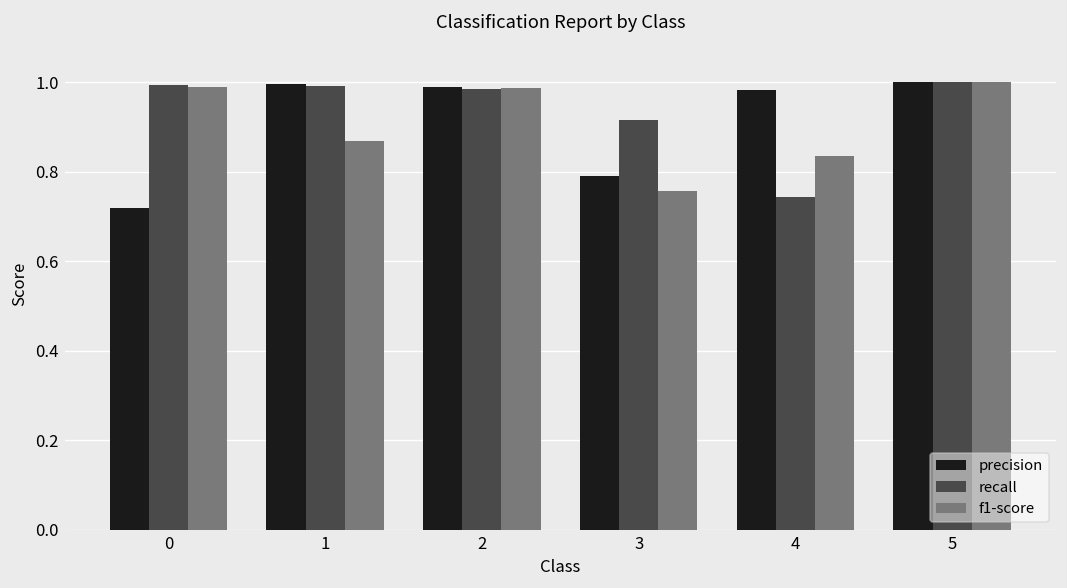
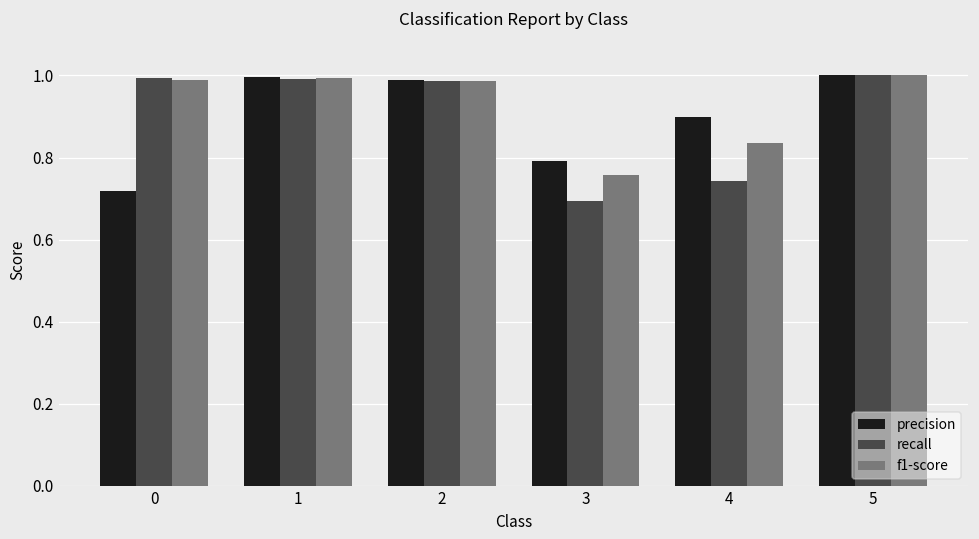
  {
    "precision": {
      "0": 0.72,
      "1": 1.00,
      "2": 0.99,
      "3": 0.79,
-     "4": 0.98,
+     "4": 0.90,
      "5": 1.00
    },
    "recall": {
      "0": 0.99,
      "1": 0.99,
      "2": 0.99,
-     "3": 0.92,
+     "3": 0.69,
      "4": 0.74,
      "5": 1.00
    },
    "f1-score": {
      "0": 0.99,
-     "1": 0.87,
+     "1": 0.99,
      "2": 0.99,
      "3": 0.76,
      "4": 0.84,
      "5": 1.00
    }
  }
